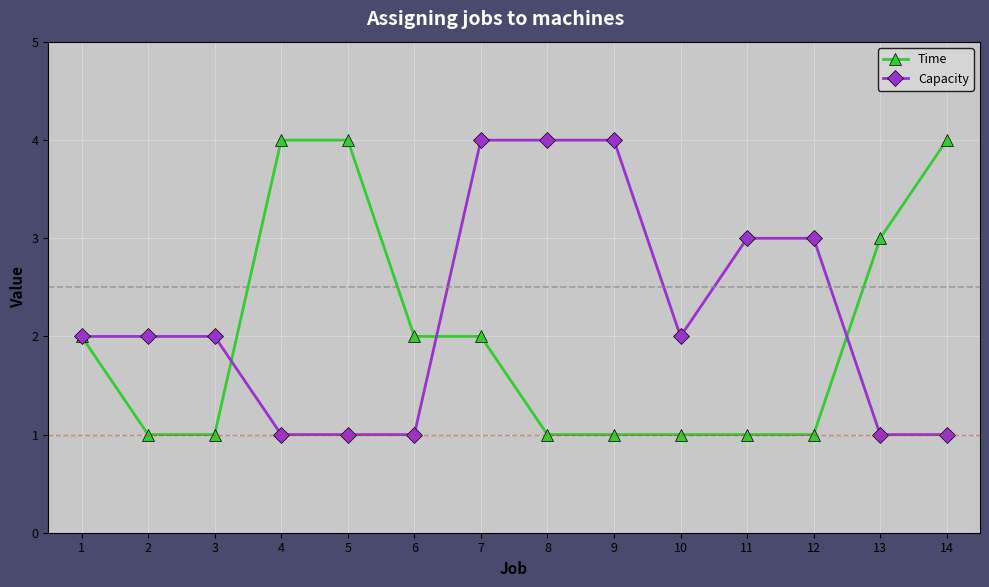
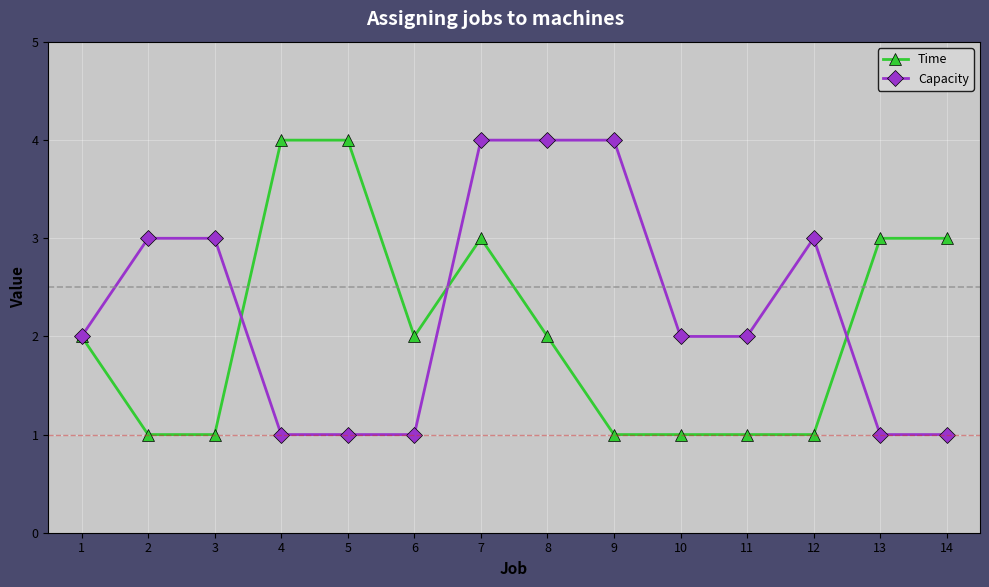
  {
    "Time": {
      "2": 1,
      "3": 1,
      "4": 4,
      "5": 4,
      "6": 2,
-     "7": 2,
-     "8": 1,
+     "7": 3,
+     "8": 2,
      "9": 1,
      "10": 1,
      "11": 1,
      "12": 1,
      "13": 3,
-     "14": 4
+     "14": 3
    },
    "Capacity": {
-     "2": 2,
-     "3": 2,
+     "2": 3,
+     "3": 3,
      "4": 1,
      "5": 1,
      "6": 1,
      "7": 4,
      "8": 4,
      "9": 4,
      "10": 2,
-     "11": 3,
+     "11": 2,
      "12": 3,
      "13": 1,
      "14": 1
    }
  }
